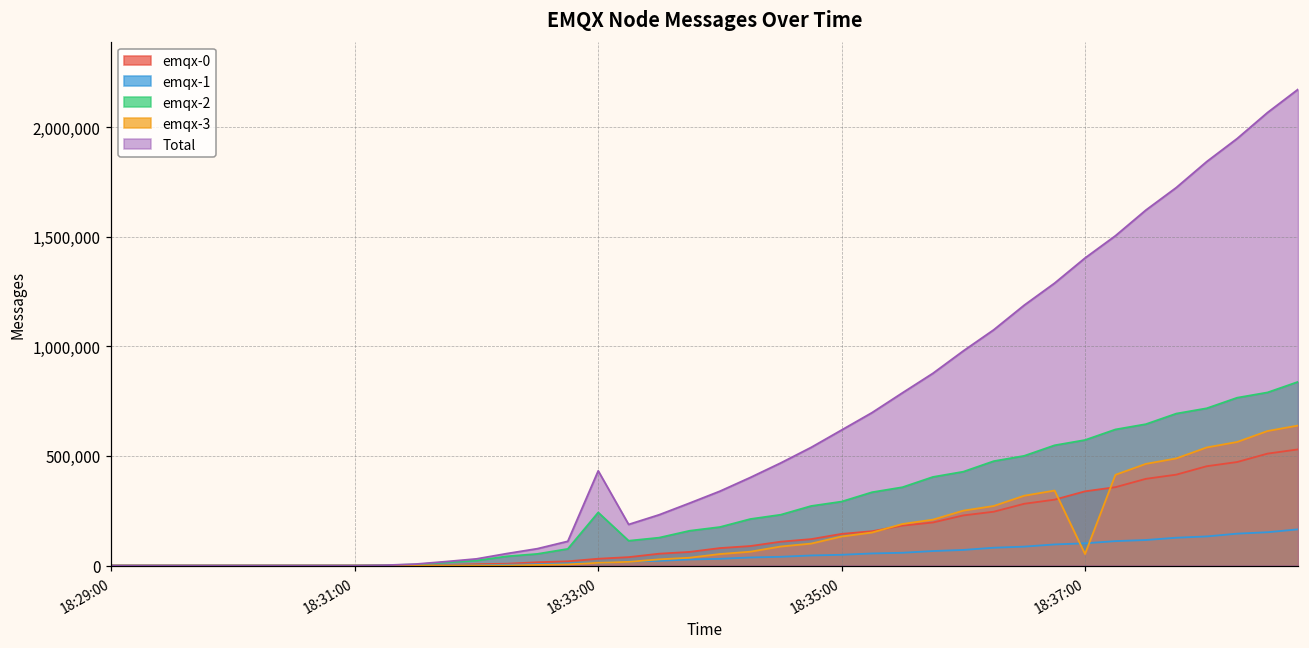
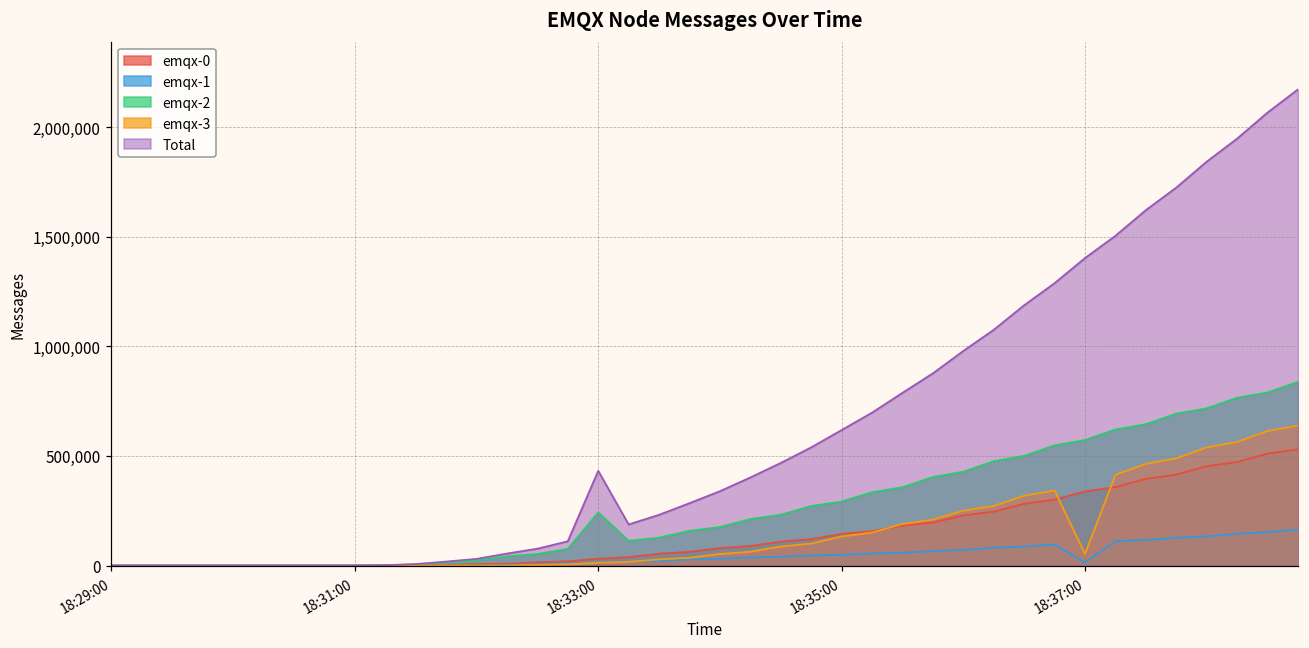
  {
    "emqx-0": {
      "18:33:00": "30,000",
      "18:37:00": "340,000"
    },
    "emqx-1": {
      "18:35:00": "50,000",
-     "18:37:00": "100,000"
+     "18:37:00": "10,000"
    },
    "emqx-2": {
      "18:33:00": "240,000",
      "18:35:00": "290,000",
      "18:37:00": "570,000"
    },
    "emqx-3": {
      "18:37:00": "50,000"
    },
    "Total": {
      "18:33:00": "430,000",
      "18:35:00": "620,000",
      "18:37:00": "1,400,000"
    }
  }
